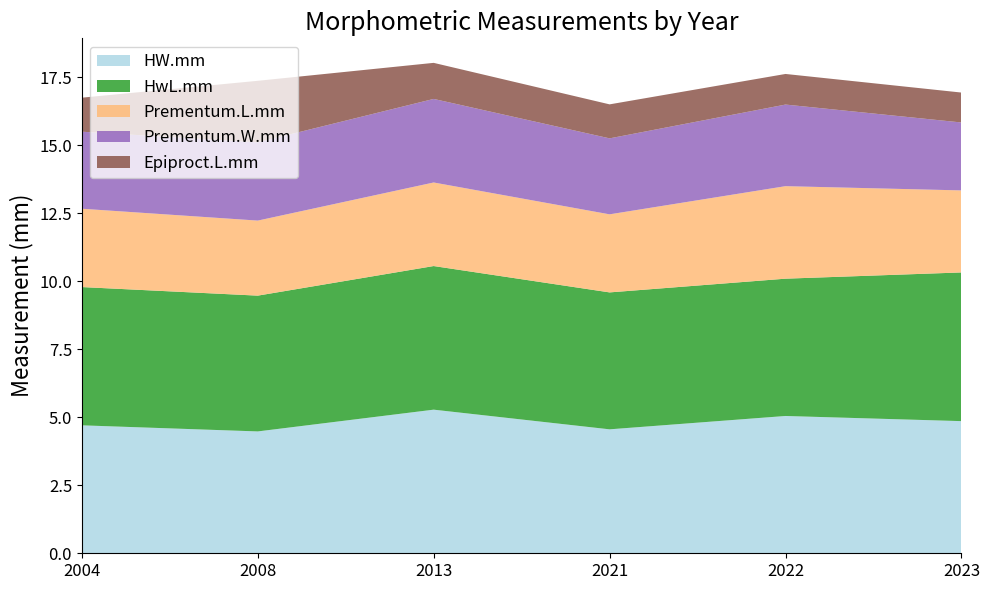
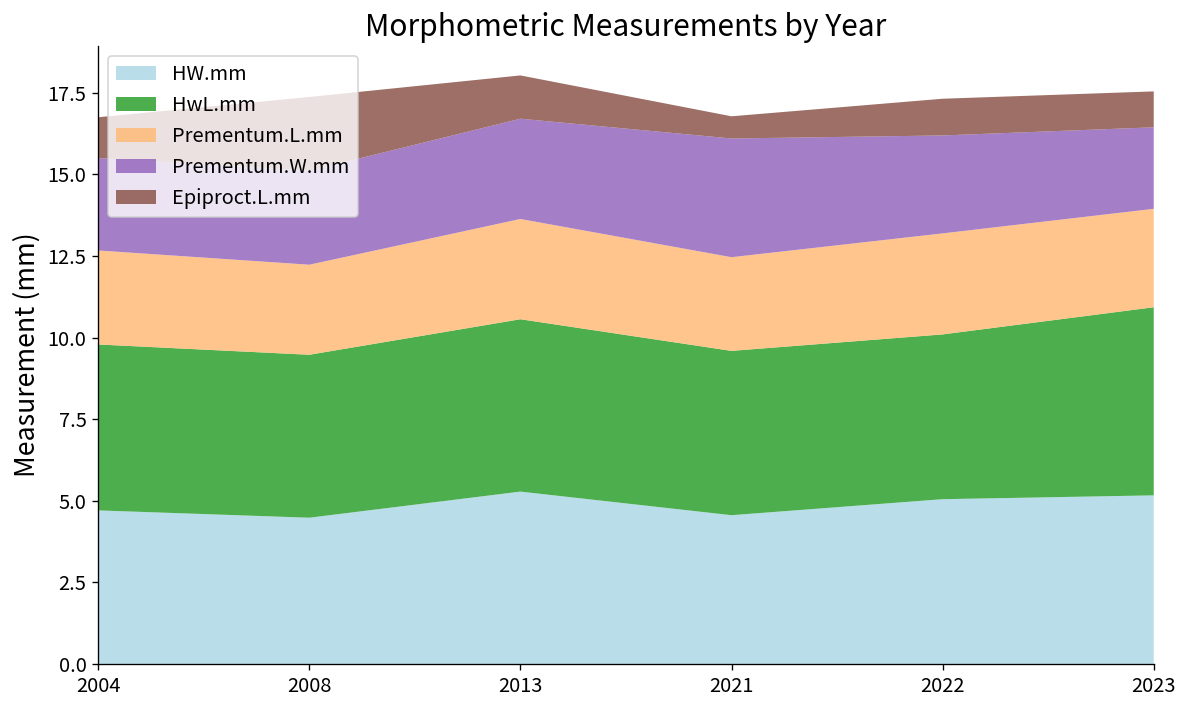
  {
    "HW.mm": {
      "2004": 4.7,
      "2008": 4.5,
      "2013": 5.3,
      "2021": 4.6,
      "2022": 5.0,
-     "2023": 4.9
+     "2023": 5.2
    },
    "HwL.mm": {
      "2004": 5.1,
      "2008": 5.0,
      "2013": 5.3,
      "2021": 5.0,
      "2022": 5.0,
-     "2023": 5.5
+     "2023": 5.8
    },
    "Prementum.L.mm": {
      "2004": 2.9,
      "2008": 2.8,
      "2013": 3.1,
      "2021": 2.9,
-     "2022": 3.4,
+     "2022": 3.1,
      "2023": 3.0
    },
    "Prementum.W.mm": {
      "2004": 2.8,
      "2013": 3.1,
-     "2021": 2.8,
+     "2021": 3.6,
      "2022": 3.0,
      "2023": 2.5
    },
    "Epiproct.L.mm": {
      "2004": 1.3,
      "2013": 1.3,
-     "2021": 1.3,
+     "2021": 0.7,
      "2022": 1.1,
      "2023": 1.1
    }
  }
